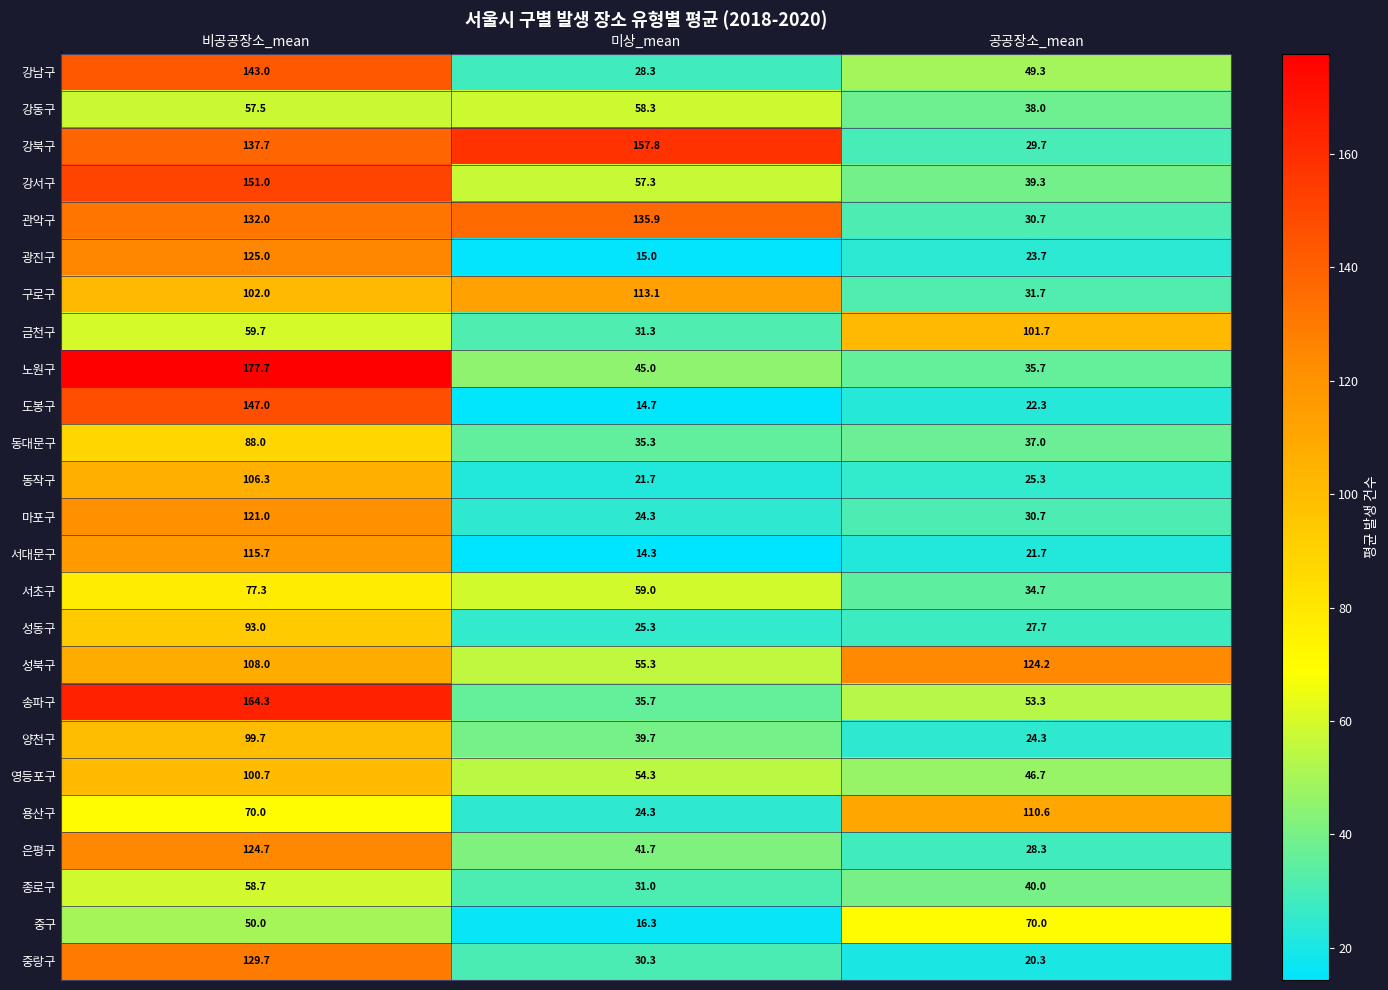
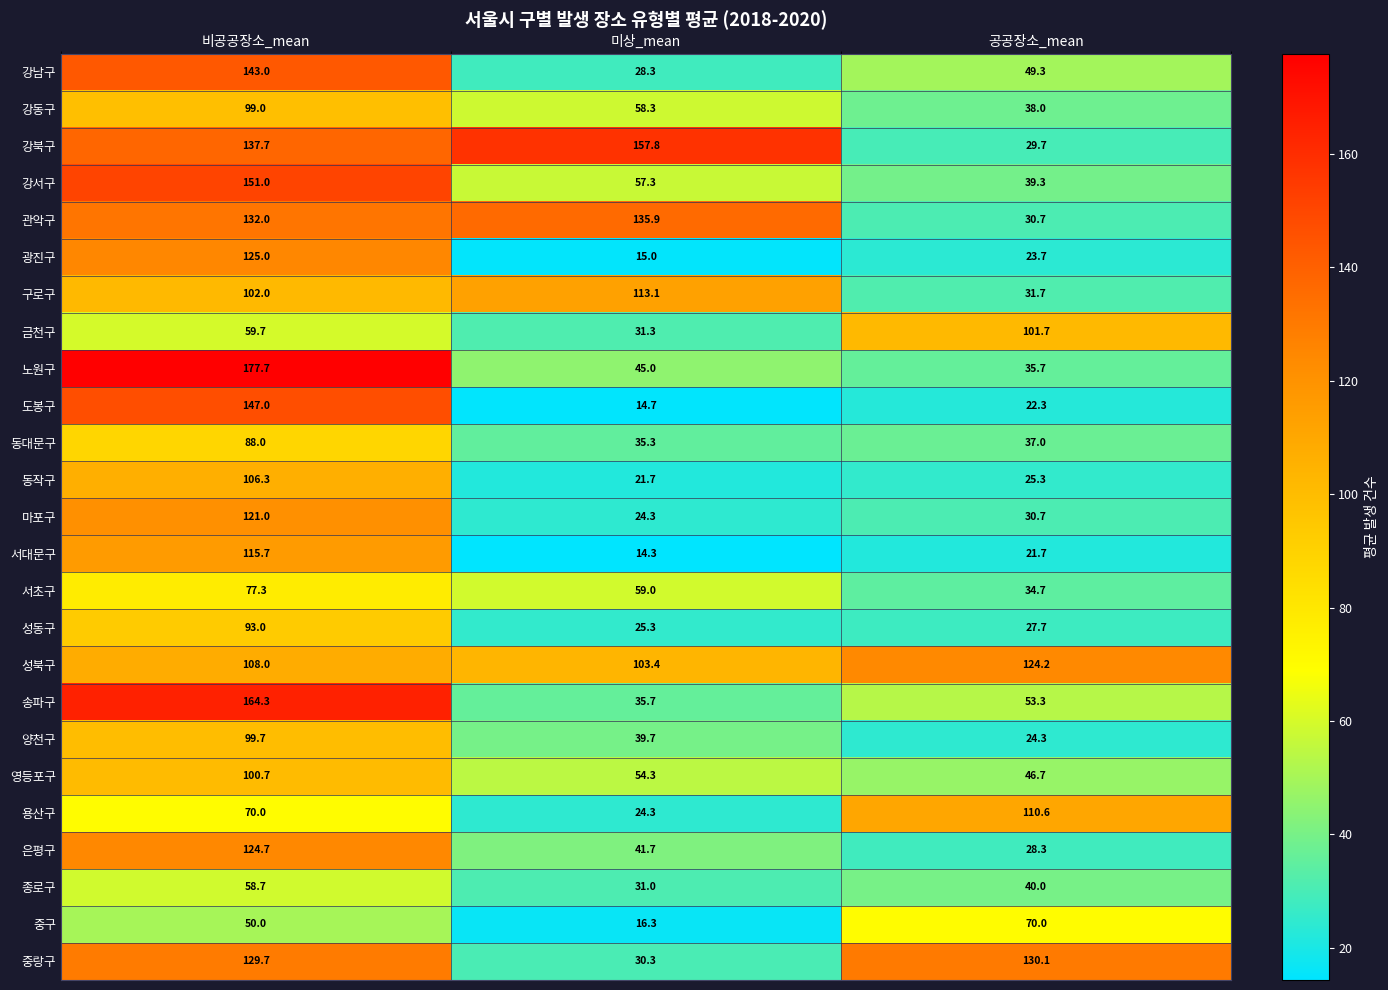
  {
    "강남구": {
      "비공공장소_mean": 143.0,
      "미상_mean": 28.3,
      "공공장소_mean": 49.3
    },
    "강동구": {
-     "비공공장소_mean": 57.5,
+     "비공공장소_mean": 99.0,
      "미상_mean": 58.3,
      "공공장소_mean": 38.0
    },
    "강북구": {
      "비공공장소_mean": 137.7,
      "미상_mean": 157.8,
      "공공장소_mean": 29.7
    },
    "강서구": {
      "비공공장소_mean": 151.0,
      "미상_mean": 57.3,
      "공공장소_mean": 39.3
    },
    "관악구": {
      "비공공장소_mean": 132.0,
      "미상_mean": 135.9,
      "공공장소_mean": 30.7
    },
    "광진구": {
      "비공공장소_mean": 125.0,
      "미상_mean": 15.0,
      "공공장소_mean": 23.7
    },
    "구로구": {
      "비공공장소_mean": 102.0,
      "미상_mean": 113.1,
      "공공장소_mean": 31.7
    },
    "금천구": {
      "비공공장소_mean": 59.7,
      "미상_mean": 31.3,
      "공공장소_mean": 101.7
    },
    "노원구": {
      "비공공장소_mean": 177.7,
      "미상_mean": 45.0,
      "공공장소_mean": 35.7
    },
    "도봉구": {
      "비공공장소_mean": 147.0,
      "미상_mean": 14.7,
      "공공장소_mean": 22.3
    },
    "동대문구": {
      "비공공장소_mean": 88.0,
      "미상_mean": 35.3,
      "공공장소_mean": 37.0
    },
    "동작구": {
      "비공공장소_mean": 106.3,
      "미상_mean": 21.7,
      "공공장소_mean": 25.3
    },
    "마포구": {
      "비공공장소_mean": 121.0,
      "미상_mean": 24.3,
      "공공장소_mean": 30.7
    },
    "서대문구": {
      "비공공장소_mean": 115.7,
      "미상_mean": 14.3,
      "공공장소_mean": 21.7
    },
    "서초구": {
      "비공공장소_mean": 77.3,
      "미상_mean": 59.0,
      "공공장소_mean": 34.7
    },
    "성동구": {
      "비공공장소_mean": 93.0,
      "미상_mean": 25.3,
      "공공장소_mean": 27.7
    },
    "성북구": {
      "비공공장소_mean": 108.0,
-     "미상_mean": 55.3,
+     "미상_mean": 103.4,
      "공공장소_mean": 124.2
    },
    "송파구": {
      "비공공장소_mean": 164.3,
      "미상_mean": 35.7,
      "공공장소_mean": 53.3
    },
    "양천구": {
      "비공공장소_mean": 99.7,
      "미상_mean": 39.7,
      "공공장소_mean": 24.3
    },
    "영등포구": {
      "비공공장소_mean": 100.7,
      "미상_mean": 54.3,
      "공공장소_mean": 46.7
    },
    "용산구": {
      "비공공장소_mean": 70.0,
      "미상_mean": 24.3,
      "공공장소_mean": 110.6
    },
    "은평구": {
      "비공공장소_mean": 124.7,
      "미상_mean": 41.7,
      "공공장소_mean": 28.3
    },
    "종로구": {
      "비공공장소_mean": 58.7,
      "미상_mean": 31.0,
      "공공장소_mean": 40.0
    },
    "중구": {
      "비공공장소_mean": 50.0,
      "미상_mean": 16.3,
      "공공장소_mean": 70.0
    },
    "중랑구": {
      "비공공장소_mean": 129.7,
      "미상_mean": 30.3,
-     "공공장소_mean": 20.3
+     "공공장소_mean": 130.1
    }
  }
